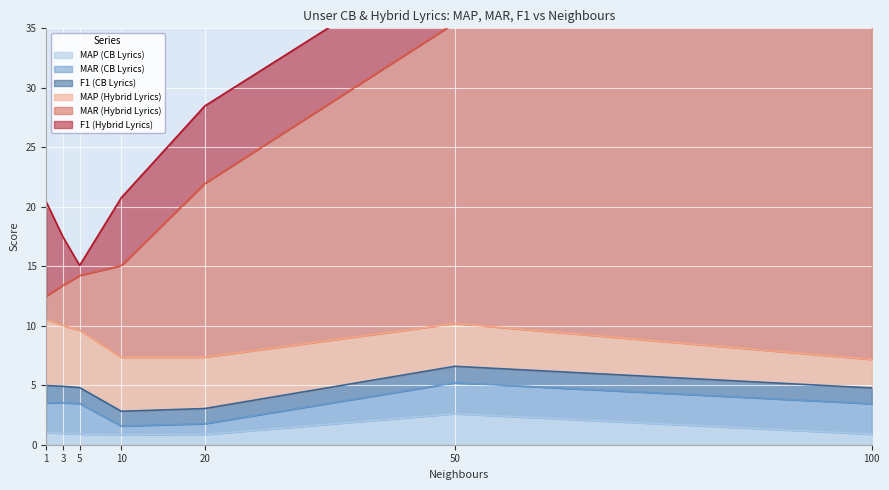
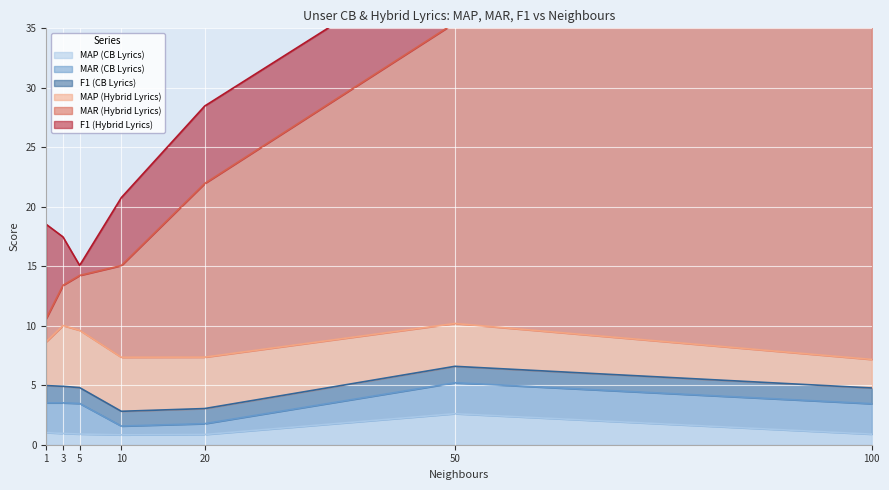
  {
    "MAP (CB Lyrics)": {
      "1": 1.0,
      "3": 1.0,
      "5": 0.9,
      "10": 0.8,
      "20": 0.9,
      "50": 2.6,
      "100": 0.9
    },
    "MAR (CB Lyrics)": {
      "1": 2.5,
      "3": 2.6,
      "5": 2.6,
      "10": 0.7,
      "20": 0.9,
      "50": 2.6,
      "100": 2.6
    },
    "F1 (CB Lyrics)": {
      "1": 1.4,
      "3": 1.4,
      "5": 1.3,
      "10": 1.2,
      "20": 1.3,
      "50": 1.4,
      "100": 1.3
    },
    "MAP (Hybrid Lyrics)": {
-     "1": 5.6,
+     "1": 3.7,
      "3": 5.1,
      "5": 4.8,
      "10": 4.5,
      "20": 4.3,
      "50": 3.6,
      "100": 2.4
    },
    "MAR (Hybrid Lyrics)": {
      "1": 2.0,
      "3": 3.4,
      "5": 4.6,
      "10": 7.7,
      "20": 14.6
    },
    "F1 (Hybrid Lyrics)": {
      "1": 7.9,
      "3": 4.1,
      "5": 0.8,
      "10": 5.7,
      "20": 6.5
    }
  }
